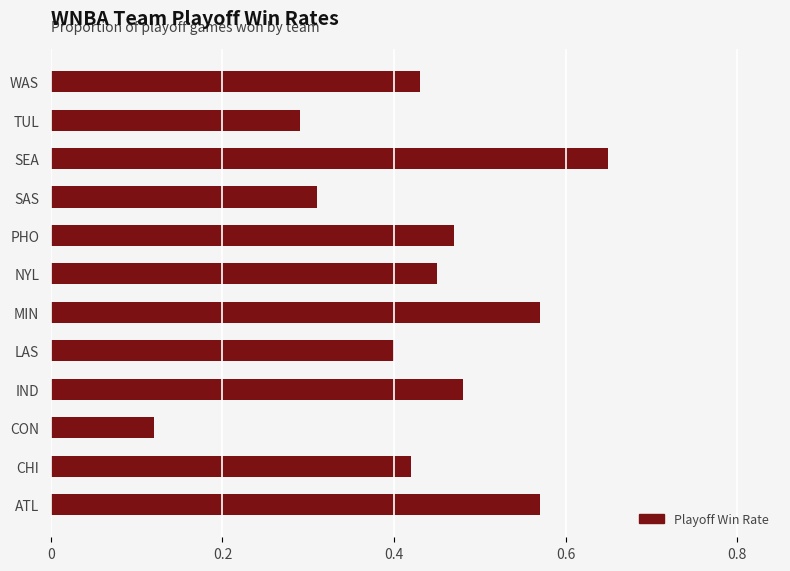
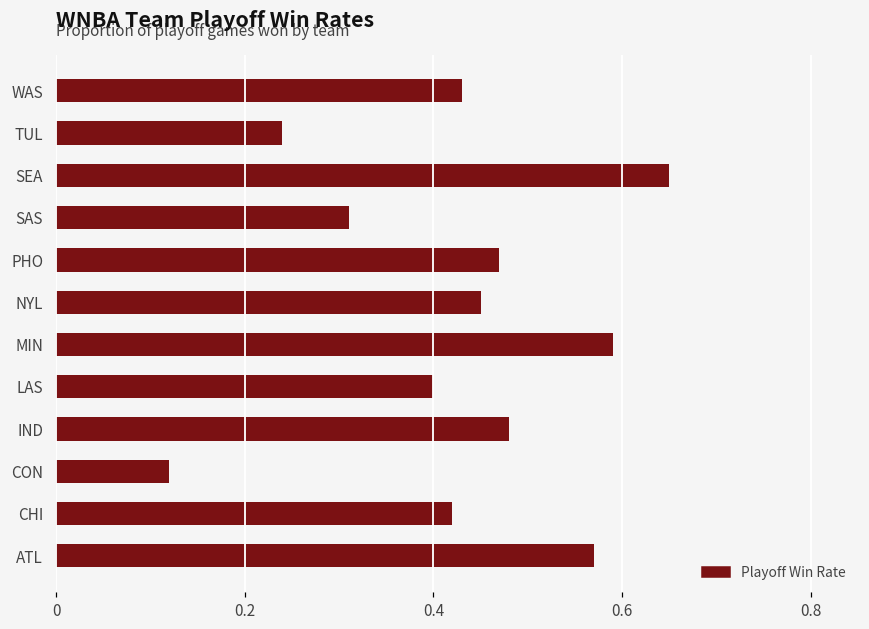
  {
    "WAS": 0.43,
-   "TUL": 0.29,
+   "TUL": 0.24,
    "SEA": 0.65,
    "SAS": 0.31,
    "PHO": 0.47,
    "NYL": 0.45,
-   "MIN": 0.57,
+   "MIN": 0.59,
    "LAS": 0.40,
    "IND": 0.48,
    "CON": 0.12,
    "CHI": 0.42,
    "ATL": 0.57
  }
